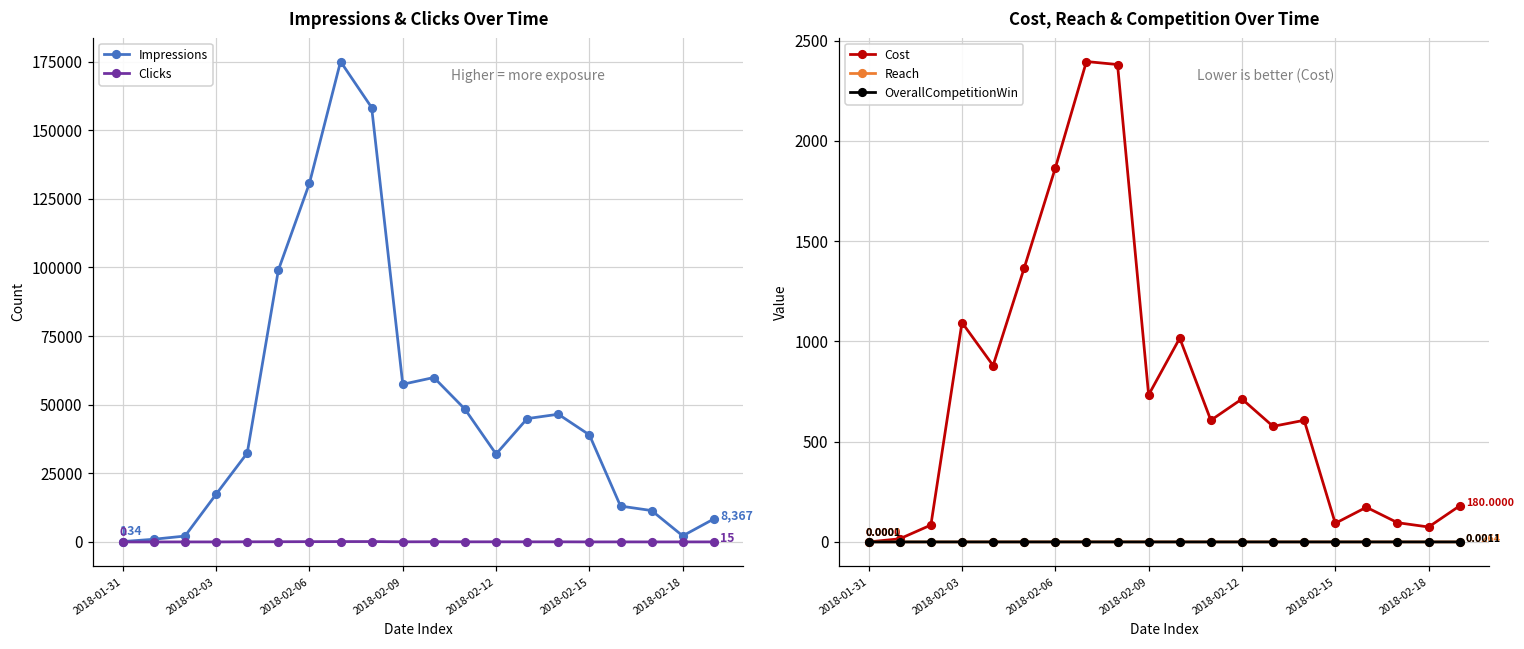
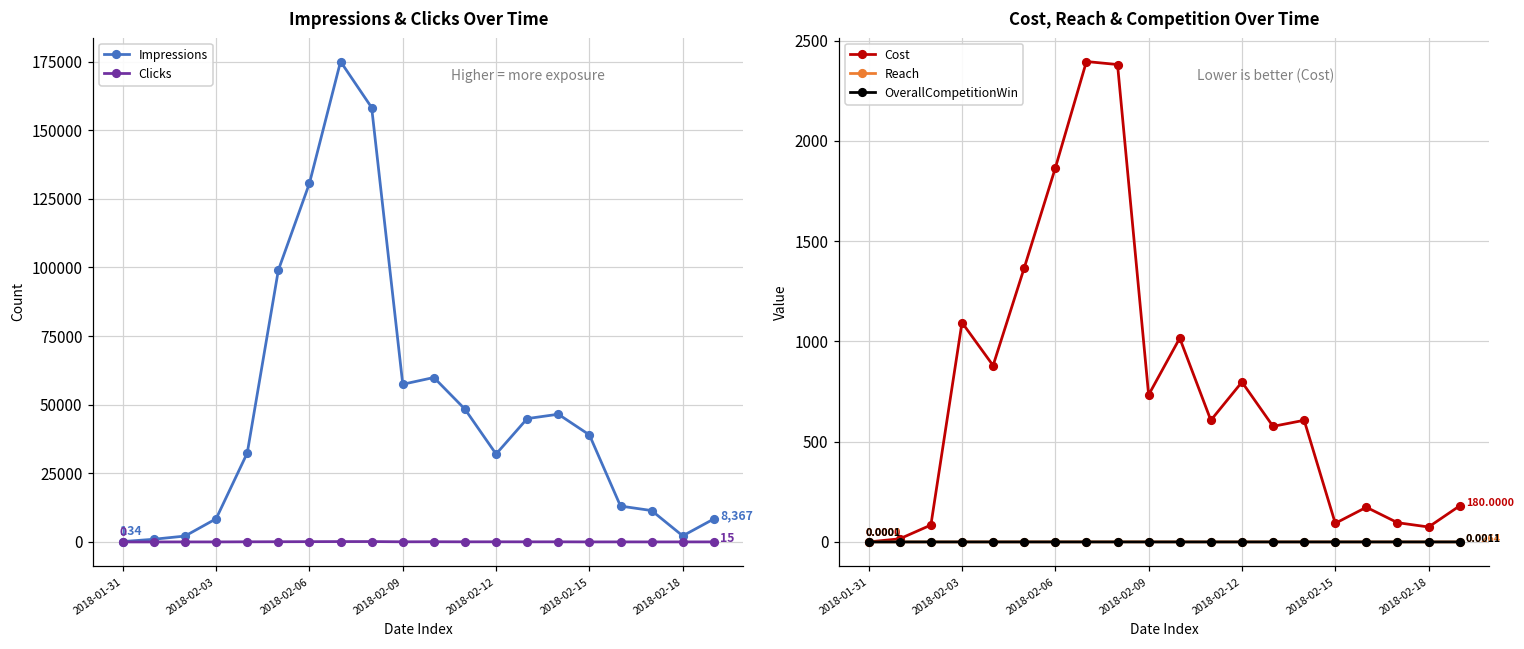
  {
    "Impressions & Clicks Over Time": {
      "Impressions": {
-       "2018-02-03": 17000,
+       "2018-02-03": 8000,
        "2018-02-06": 131000,
        "2018-02-09": 57000,
        "2018-02-12": 32000,
        "2018-02-15": 39000,
        "2018-02-18": 2000
      },
      "Clicks": {
        "2018-02-03": 0,
        "2018-02-06": 0,
        "2018-02-09": 0,
        "2018-02-12": 0,
        "2018-02-15": 0,
        "2018-02-18": 0
      }
    },
    "Cost, Reach & Competition Over Time": {
      "Cost": {
        "2018-02-03": 1090,
        "2018-02-06": 1870,
        "2018-02-09": 730,
-       "2018-02-12": 710,
+       "2018-02-12": 800,
        "2018-02-15": 90,
        "2018-02-18": 70
      },
      "OverallCompetitionWin": {
        "2018-02-03": 0,
        "2018-02-06": 0,
        "2018-02-09": 0,
        "2018-02-12": 0,
        "2018-02-15": 0,
        "2018-02-18": 0
      }
    }
  }
